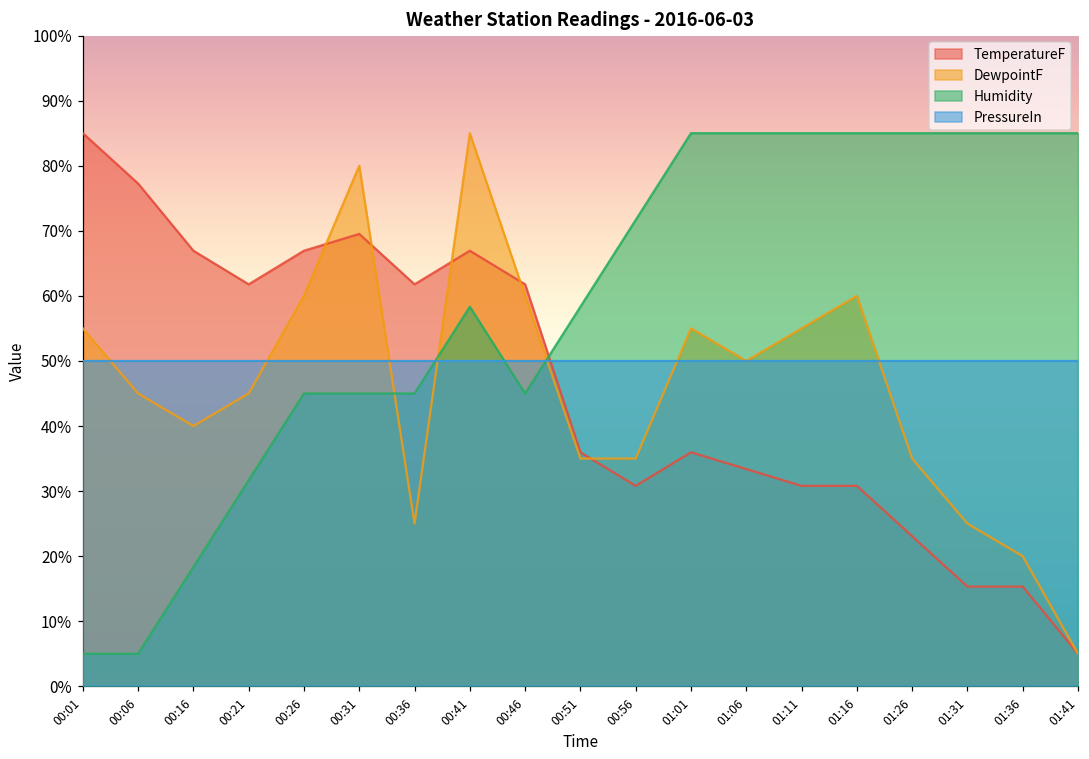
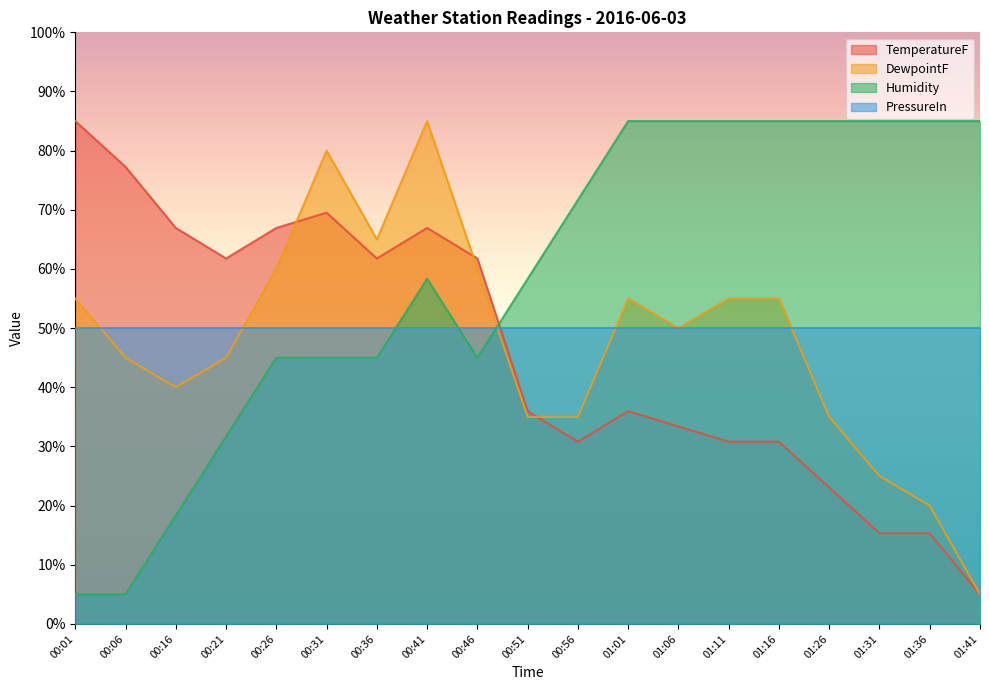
  {
    "TemperatureF": {
      "00:01": "85%",
      "00:06": "77%",
      "00:16": "67%",
      "00:21": "62%",
      "00:26": "67%",
      "00:31": "70%",
      "00:36": "62%",
      "00:41": "67%",
      "00:46": "62%",
      "00:51": "36%",
      "00:56": "31%",
      "01:01": "36%",
      "01:06": "33%",
      "01:11": "31%",
      "01:16": "31%",
      "01:26": "23%",
      "01:31": "15%",
      "01:36": "15%"
    },
    "DewpointF": {
      "00:01": "55%",
      "00:06": "45%",
      "00:16": "40%",
      "00:21": "45%",
      "00:26": "60%",
      "00:31": "80%",
-     "00:36": "25%",
+     "00:36": "65%",
      "00:41": "85%",
      "00:46": "60%",
      "00:51": "35%",
      "00:56": "35%",
      "01:01": "55%",
      "01:11": "55%",
-     "01:16": "60%",
+     "01:16": "55%",
      "01:26": "35%",
      "01:31": "25%",
      "01:36": "20%"
    },
    "Humidity": {
      "00:01": "5%",
      "00:06": "5%",
      "00:16": "18%",
      "00:21": "32%",
      "00:26": "45%",
      "00:31": "45%",
      "00:36": "45%",
      "00:41": "58%",
      "00:46": "45%",
      "00:51": "58%",
      "00:56": "72%",
      "01:01": "85%",
      "01:06": "85%",
      "01:11": "85%",
      "01:16": "85%",
      "01:26": "85%",
      "01:31": "85%",
      "01:36": "85%",
      "01:41": "85%"
    },
    "PressureIn": {
      "00:01": "50%",
      "00:06": "50%",
      "00:16": "50%",
      "00:21": "50%",
      "00:26": "50%",
      "00:31": "50%",
      "00:36": "50%",
      "00:41": "50%",
      "00:46": "50%",
      "00:51": "50%",
      "00:56": "50%",
      "01:01": "50%",
      "01:11": "50%",
      "01:16": "50%",
      "01:26": "50%",
      "01:31": "50%",
      "01:36": "50%",
      "01:41": "50%"
    }
  }
